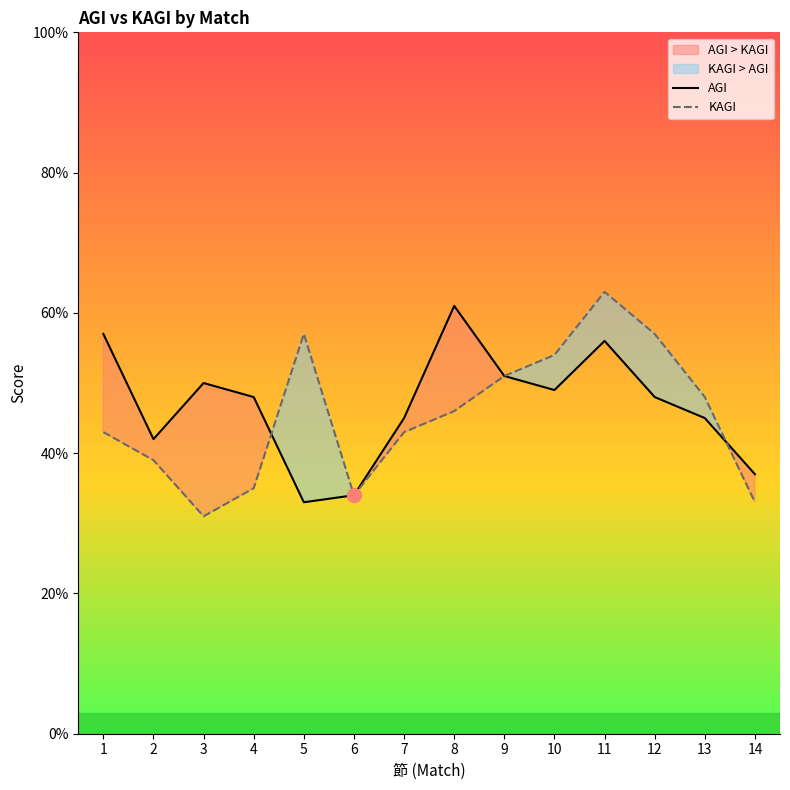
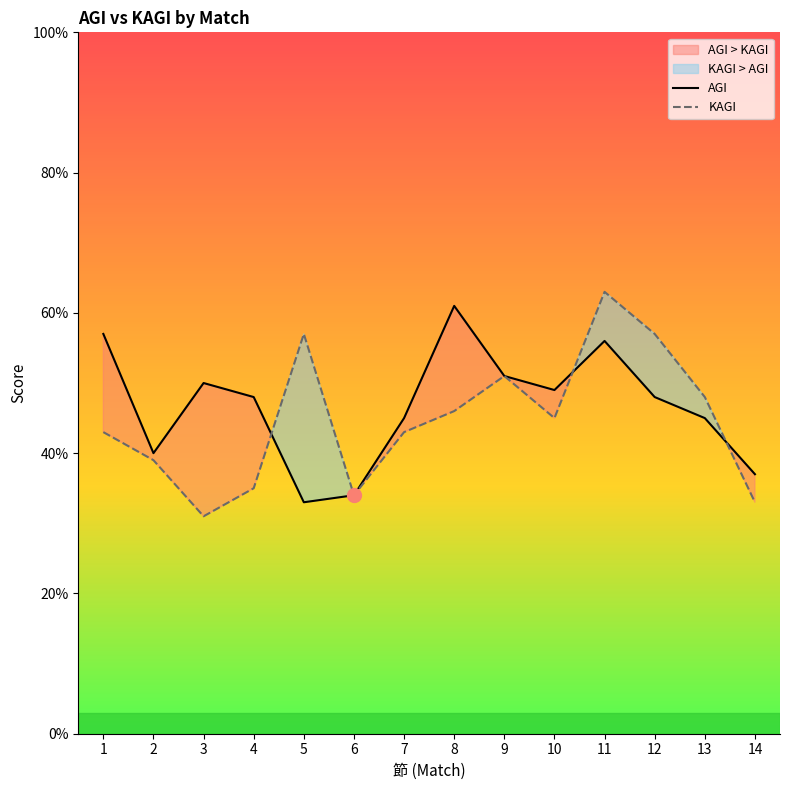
  {
    "AGI": {
      "1": "57%",
-     "2": "42%",
+     "2": "40%",
      "3": "50%",
      "4": "48%",
      "5": "33%",
      "7": "45%",
      "8": "61%",
      "10": "49%",
      "11": "56%",
      "12": "48%",
      "13": "45%",
      "14": "37%"
    },
    "KAGI": {
      "1": "43%",
      "2": "39%",
      "3": "31%",
      "4": "35%",
      "5": "57%",
      "7": "43%",
      "8": "46%",
-     "10": "54%",
+     "10": "45%",
      "11": "63%",
      "12": "57%",
      "13": "48%",
      "14": "33%"
    }
  }
